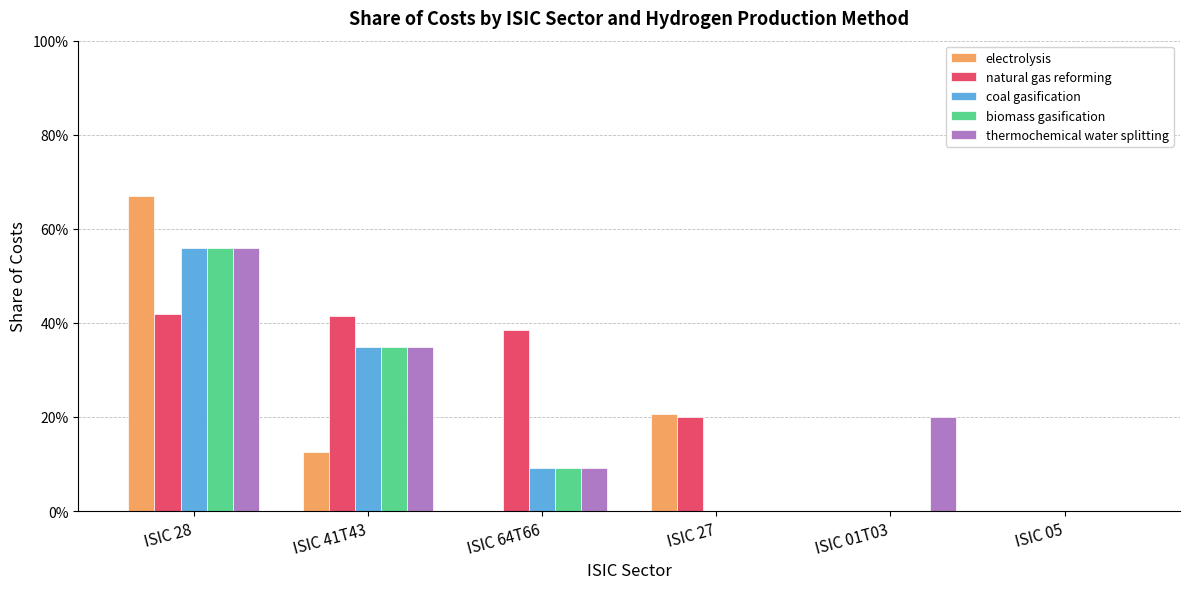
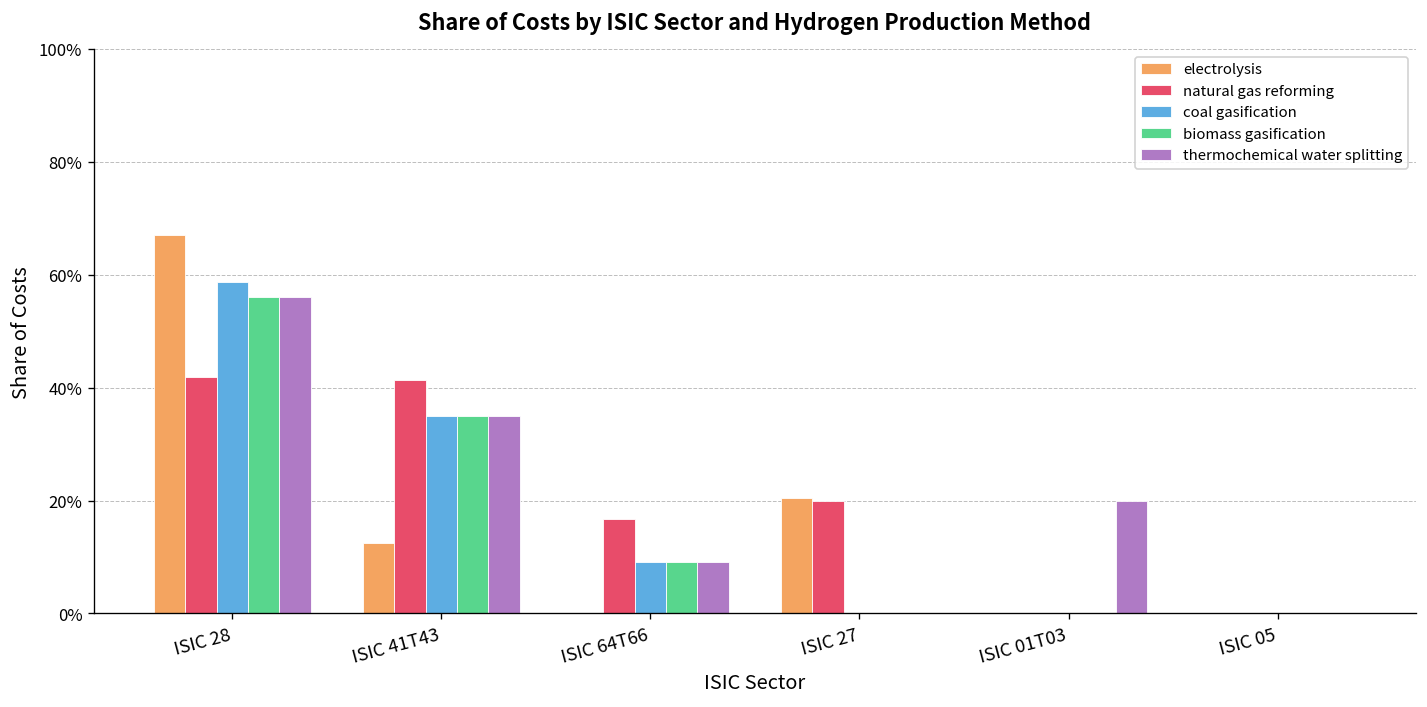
  {
    "electrolysis": {
      "ISIC 28": "67%",
      "ISIC 41T43": "12%",
      "ISIC 64T66": "0%",
      "ISIC 27": "21%",
      "ISIC 01T03": "0%",
      "ISIC 05": "0%"
    },
    "natural gas reforming": {
      "ISIC 28": "42%",
      "ISIC 41T43": "41%",
-     "ISIC 64T66": "38%",
+     "ISIC 64T66": "17%",
      "ISIC 27": "20%",
      "ISIC 01T03": "0%",
      "ISIC 05": "0%"
    },
    "coal gasification": {
-     "ISIC 28": "56%",
+     "ISIC 28": "59%",
      "ISIC 41T43": "35%",
      "ISIC 64T66": "9%",
      "ISIC 27": "0%",
      "ISIC 01T03": "0%",
      "ISIC 05": "0%"
    },
    "biomass gasification": {
      "ISIC 28": "56%",
      "ISIC 41T43": "35%",
      "ISIC 64T66": "9%",
      "ISIC 27": "0%",
      "ISIC 01T03": "0%",
      "ISIC 05": "0%"
    },
    "thermochemical water splitting": {
      "ISIC 28": "56%",
      "ISIC 41T43": "35%",
      "ISIC 64T66": "9%",
      "ISIC 27": "0%",
      "ISIC 01T03": "20%",
      "ISIC 05": "0%"
    }
  }
